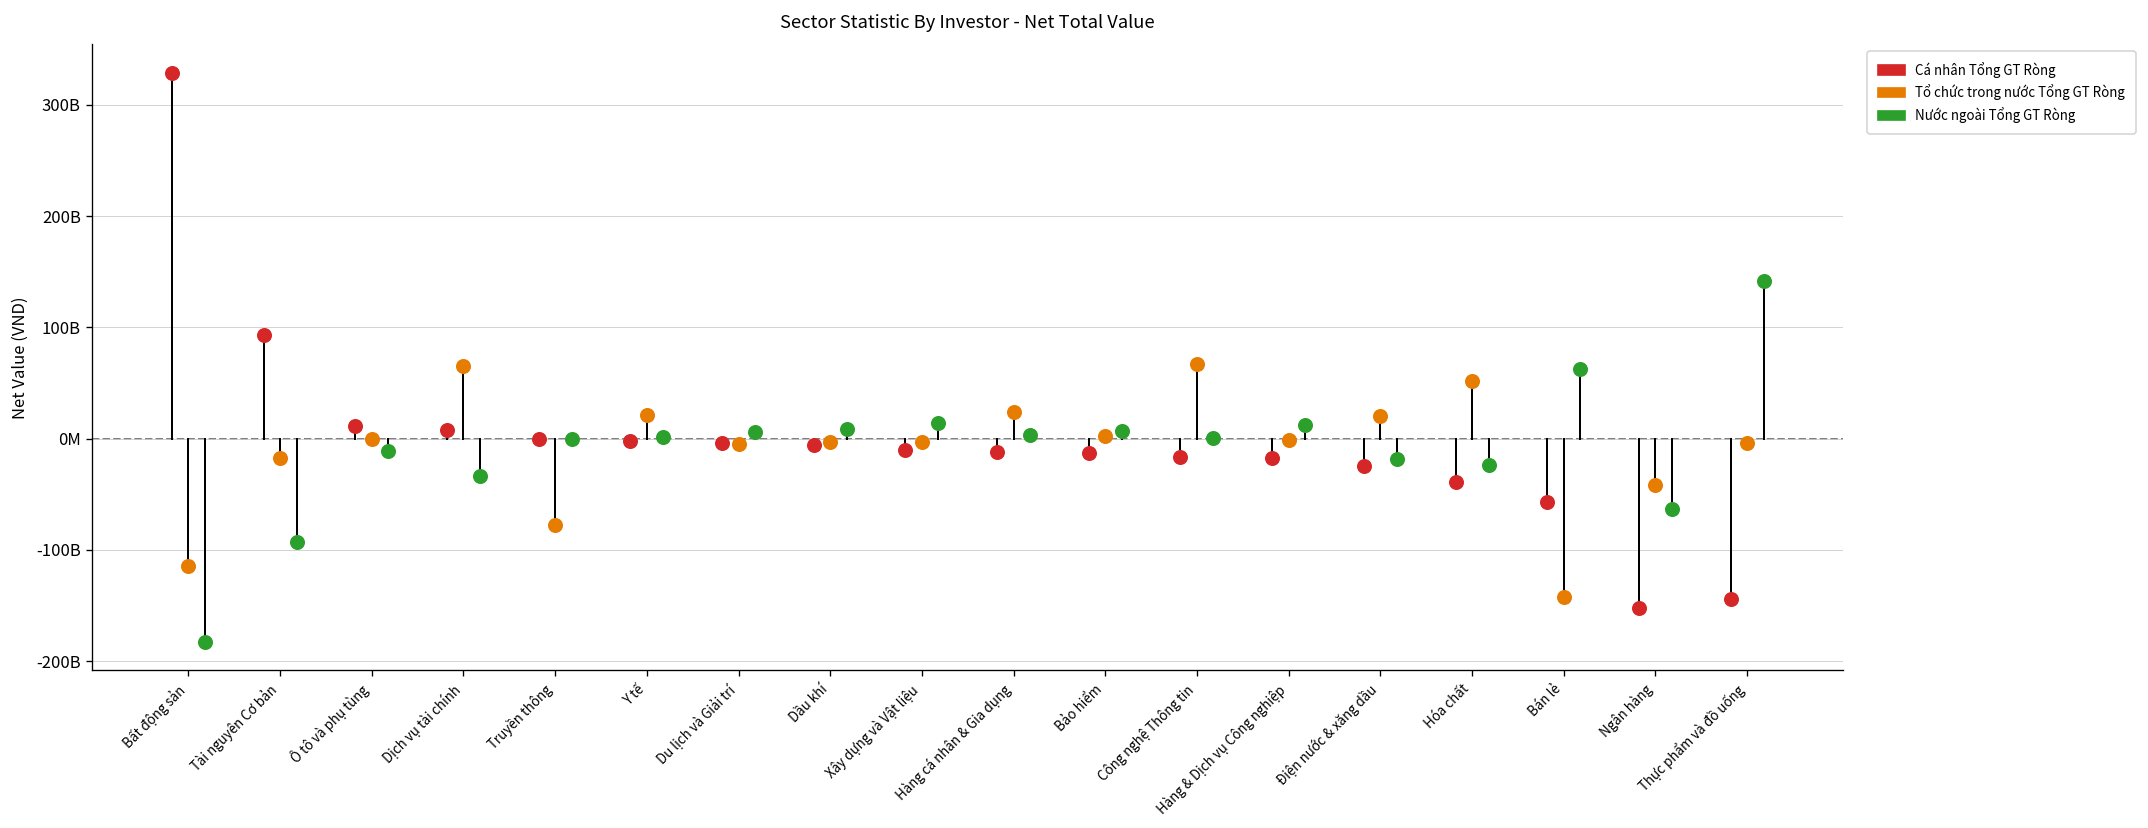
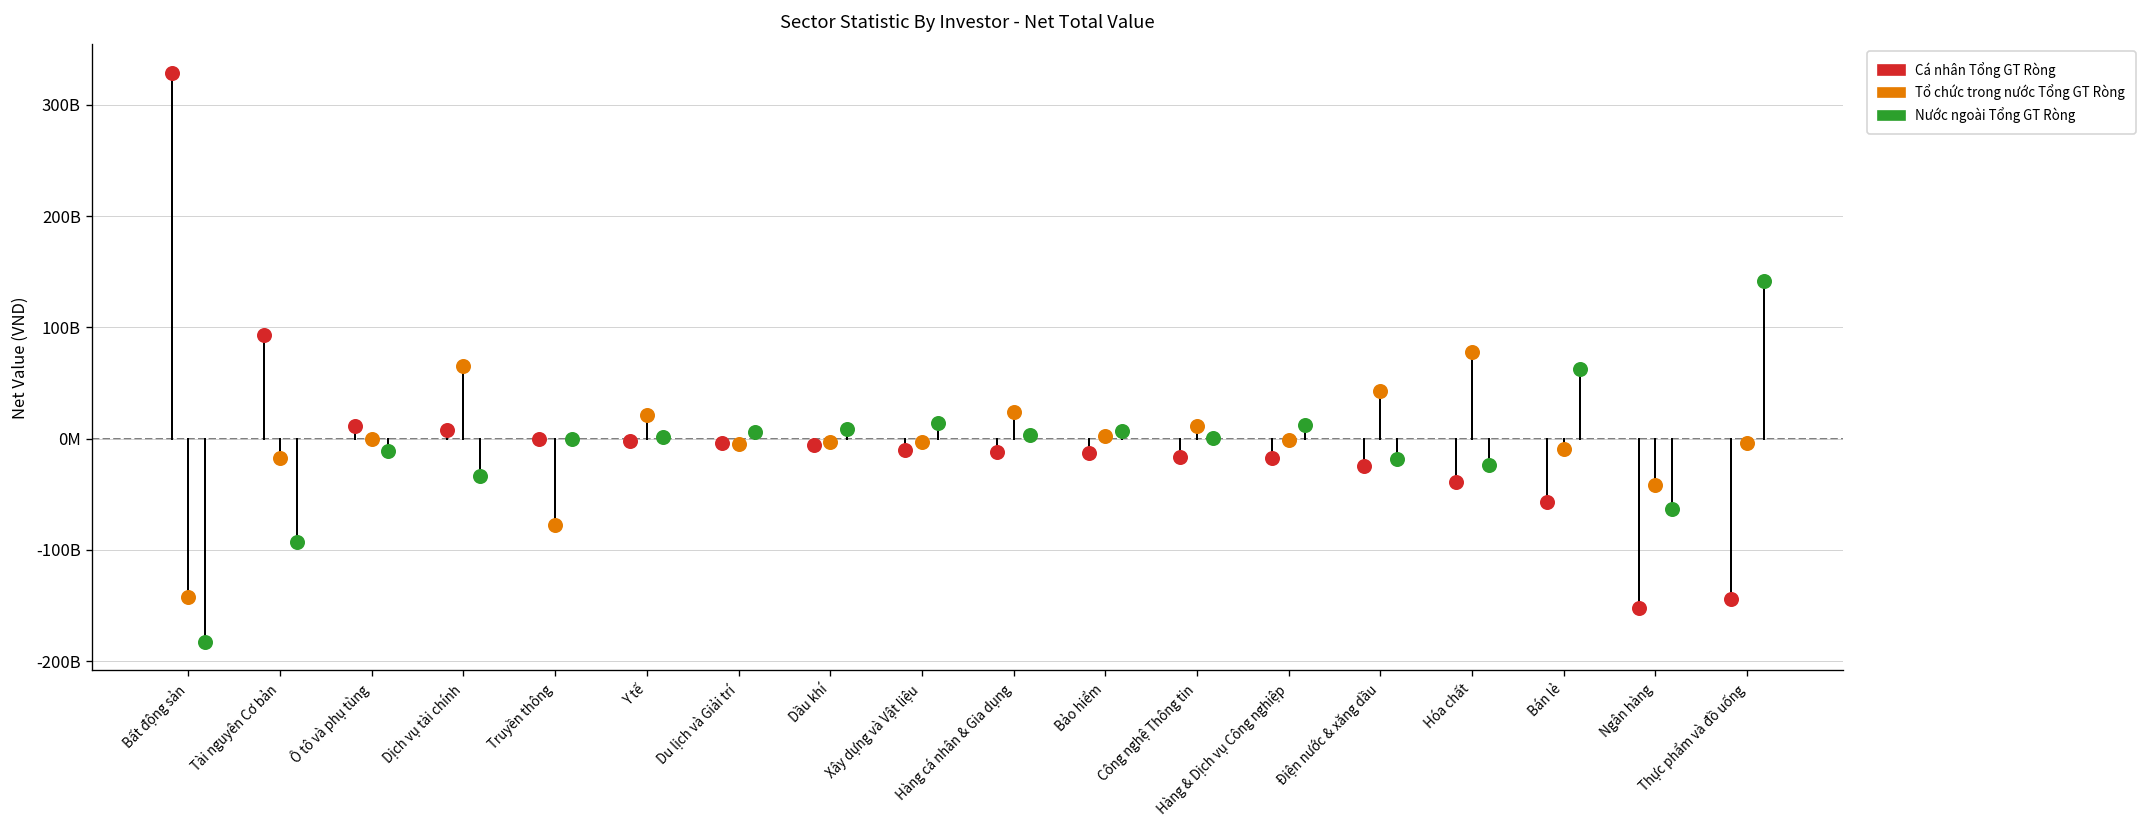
  {
    "Tổ chức trong nước Tổng GT Ròng": {
-     "Bất động sản": -110000000000,
-     "Công nghệ Thông tin": 70000000000,
-     "Điện nước & xăng dầu": 20000000000,
-     "Hóa chất": 50000000000,
-     "Bán lẻ": -140000000000
+     "Bất động sản": -140000000000,
+     "Công nghệ Thông tin": 10000000000,
+     "Điện nước & xăng dầu": 40000000000,
+     "Hóa chất": 80000000000,
+     "Bán lẻ": -10000000000
    }
  }
